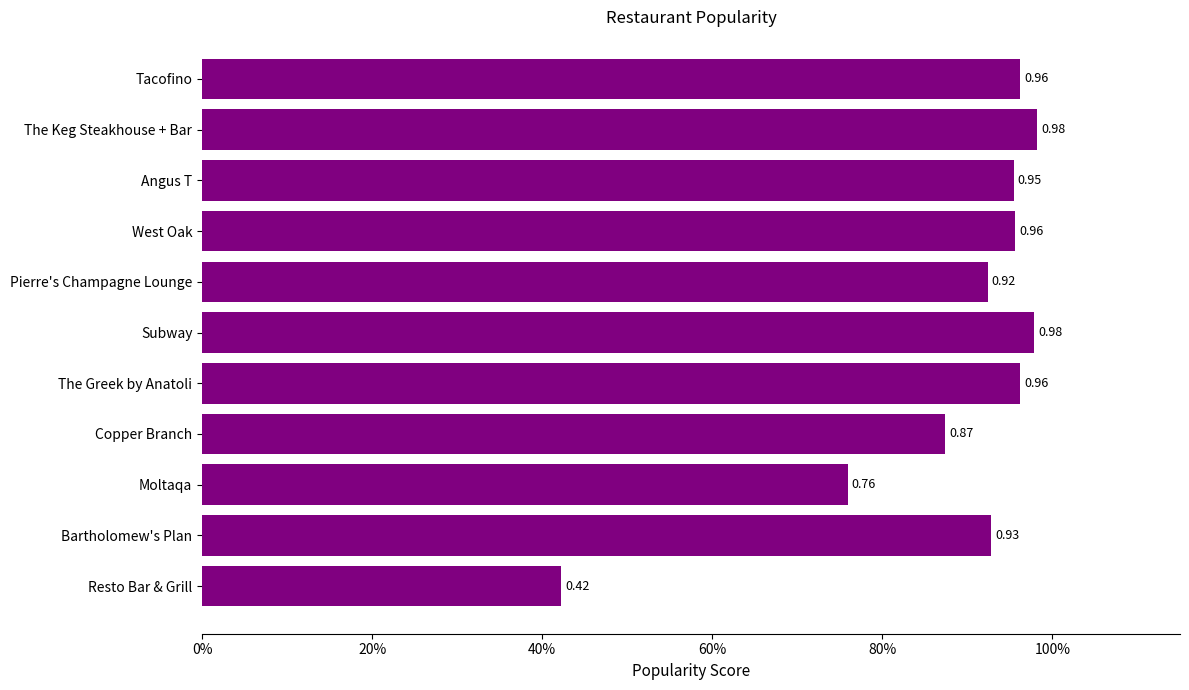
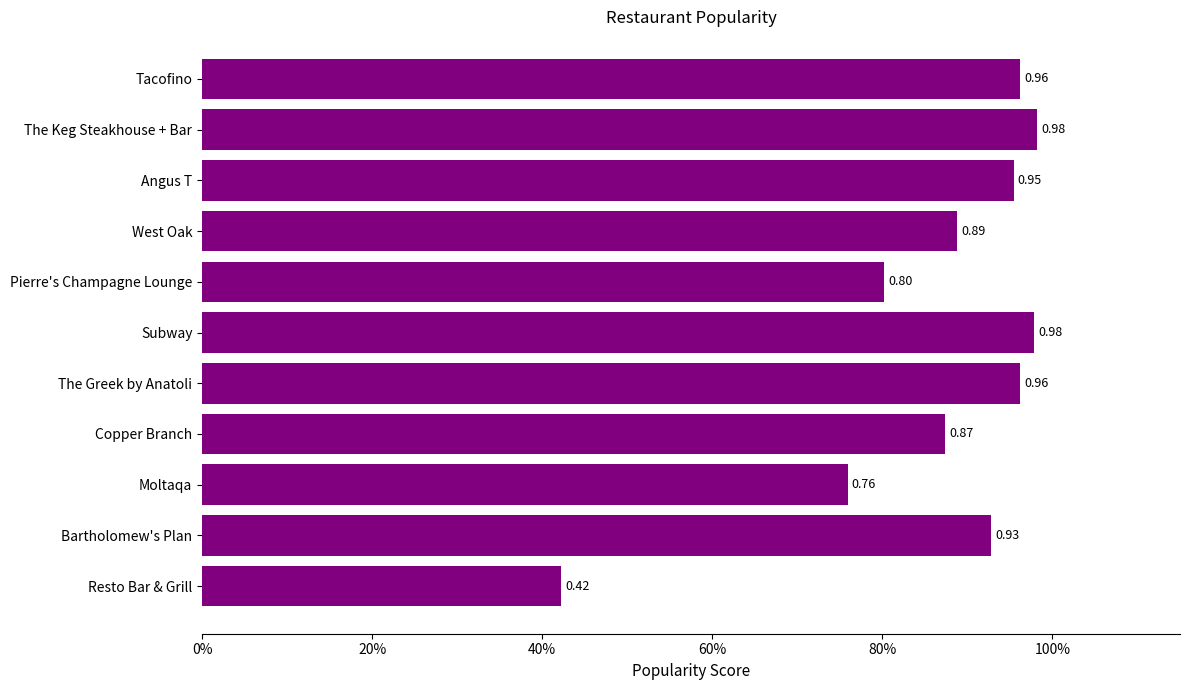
  {
    "Tacofino": 0.96,
    "The Keg Steakhouse + Bar": 0.98,
    "Angus T": 0.95,
-   "West Oak": 0.96,
-   "Pierre's Champagne Lounge": 0.92,
+   "West Oak": 0.89,
+   "Pierre's Champagne Lounge": 0.80,
    "Subway": 0.98,
    "The Greek by Anatoli": 0.96,
    "Copper Branch": 0.87,
    "Moltaqa": 0.76,
    "Bartholomew's Plan": 0.93,
    "Resto Bar & Grill": 0.42
  }
